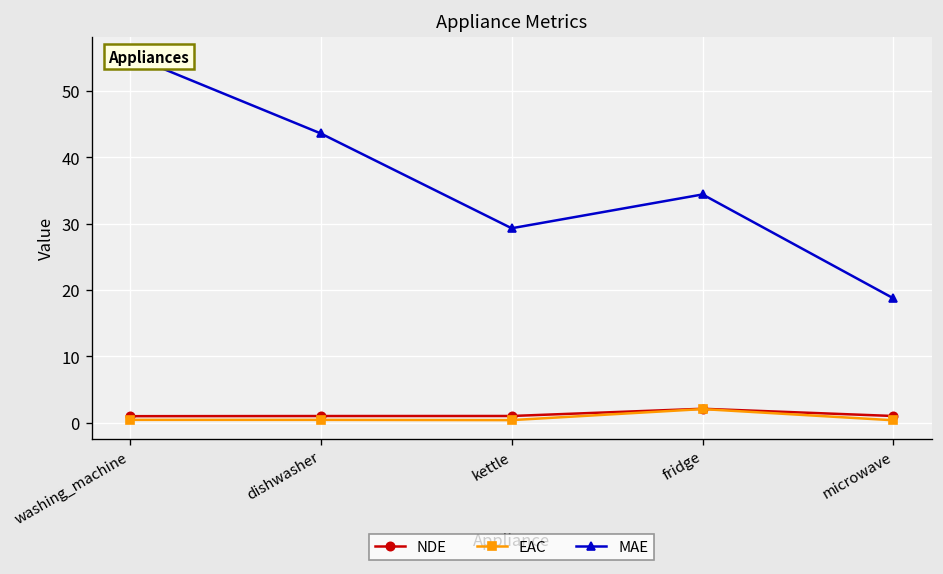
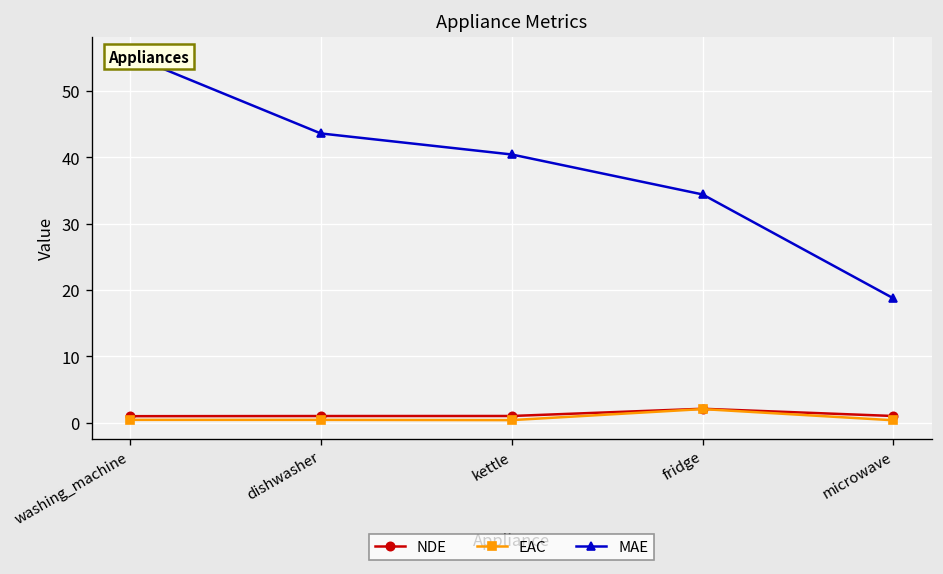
  {
    "NDE": {
      "washing_machine": 1,
      "dishwasher": 1,
      "kettle": 1,
      "microwave": 1
    },
    "EAC": {
      "washing_machine": 0,
      "dishwasher": 0,
      "kettle": 0,
      "microwave": 0
    },
    "MAE": {
      "dishwasher": 44,
-     "kettle": 29,
+     "kettle": 40,
      "fridge": 34,
      "microwave": 19
    }
  }
